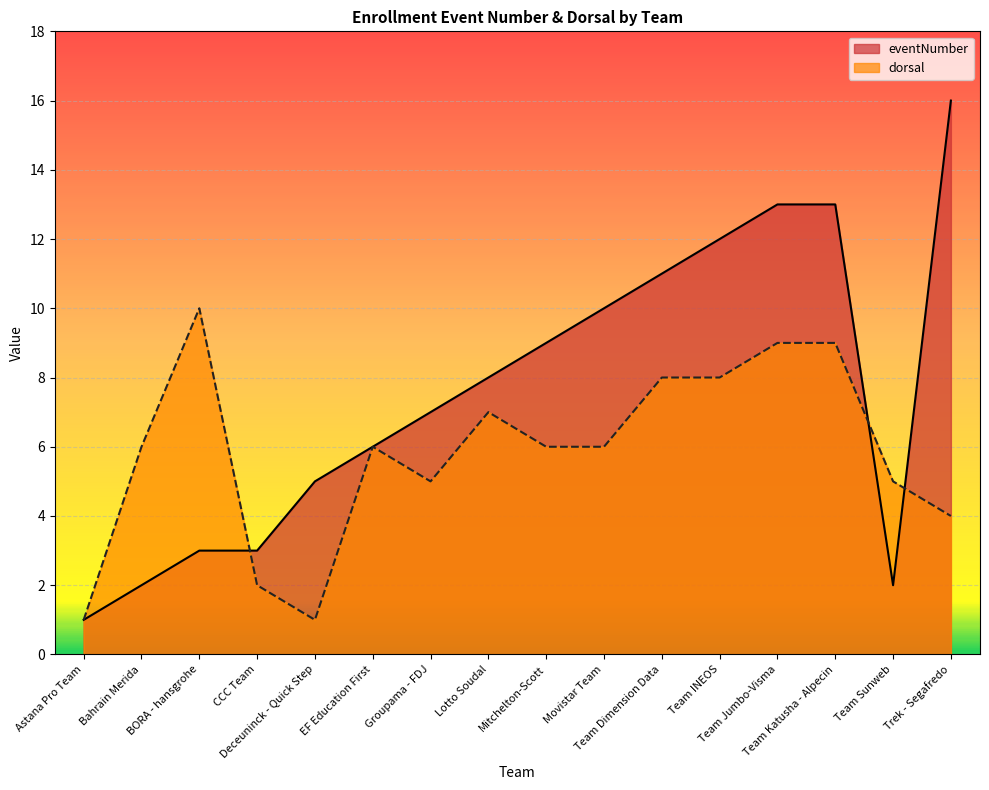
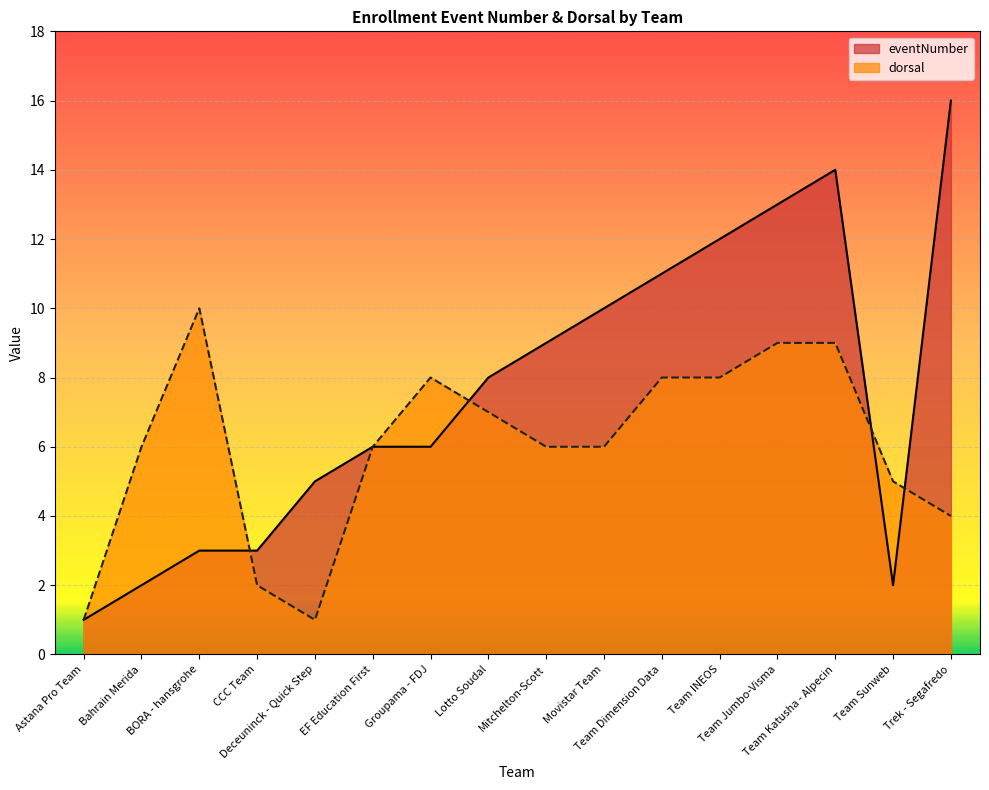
  {
    "eventNumber": {
      "Bahrain Merida": 2,
      "BORA - hansgrohe": 3,
      "CCC Team": 3,
      "Deceuninck - Quick Step": 5,
-     "Groupama - FDJ": 7,
+     "Groupama - FDJ": 6,
      "Lotto Soudal": 8,
      "Mitchelton-Scott": 9,
      "Movistar Team": 10,
      "Team Dimension Data": 11,
      "Team INEOS": 12,
      "Team Jumbo-Visma": 13,
-     "Team Katusha - Alpecin": 13,
+     "Team Katusha - Alpecin": 14,
      "Team Sunweb": 2,
      "Trek - Segafredo": 16
    },
    "dorsal": {
      "Bahrain Merida": 6,
      "BORA - hansgrohe": 10,
      "CCC Team": 2,
      "Deceuninck - Quick Step": 1,
-     "Groupama - FDJ": 5,
+     "Groupama - FDJ": 8,
      "Lotto Soudal": 7,
      "Mitchelton-Scott": 6,
      "Movistar Team": 6,
      "Team Dimension Data": 8,
      "Team INEOS": 8,
      "Team Jumbo-Visma": 9,
      "Team Katusha - Alpecin": 9,
      "Team Sunweb": 5,
      "Trek - Segafredo": 4
    }
  }
